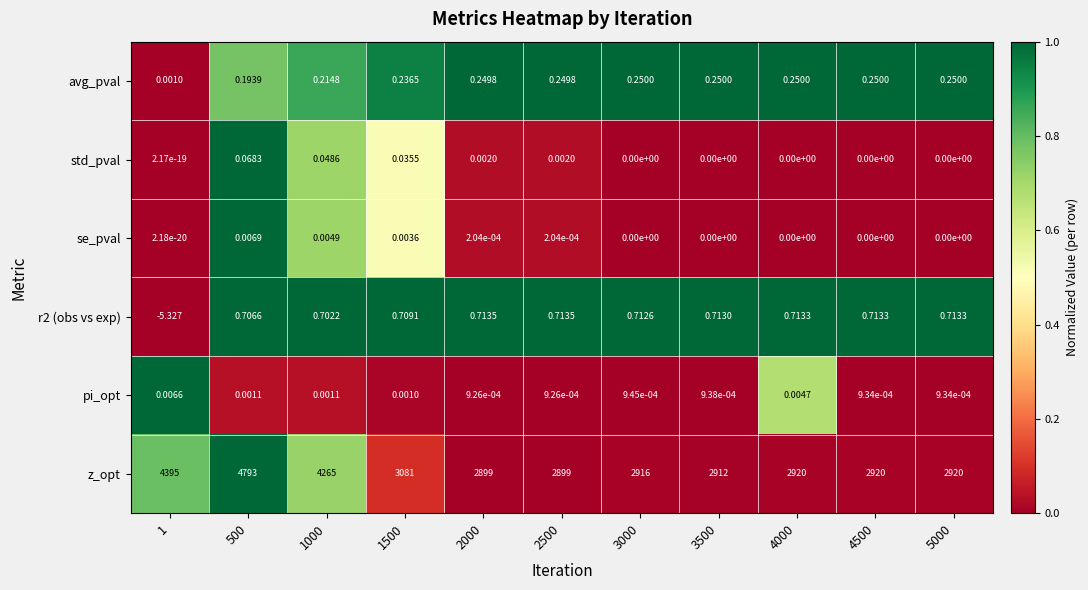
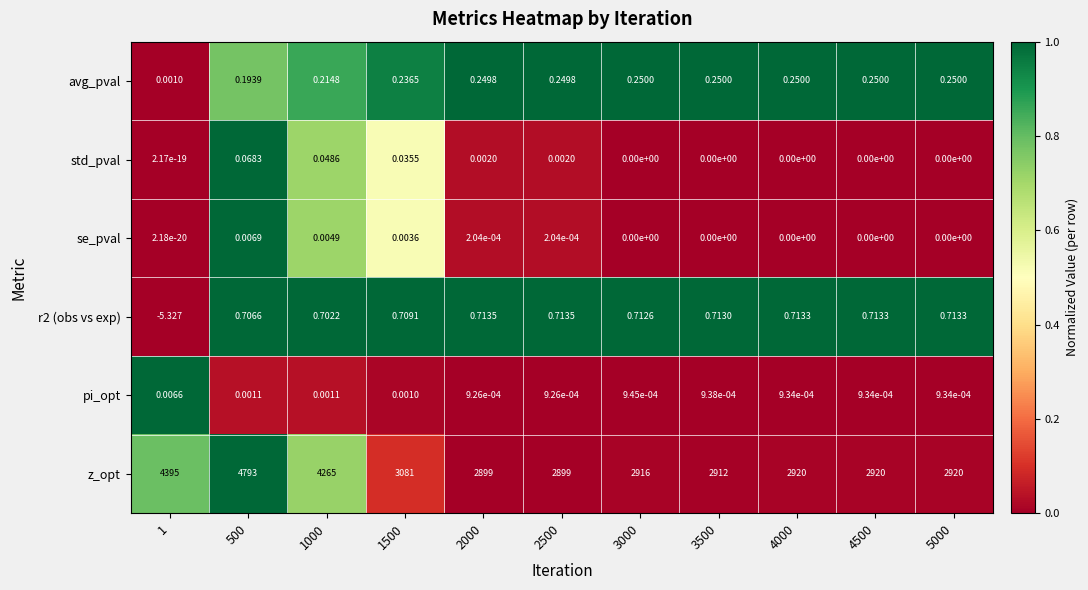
  {
    "avg_pval": {
      "1": "0.0010",
      "500": "0.1939",
      "1000": "0.2148",
      "1500": "0.2365",
      "2000": "0.2498",
      "2500": "0.2498",
      "3000": "0.2500",
      "3500": "0.2500",
      "4000": "0.2500",
      "4500": "0.2500",
      "5000": "0.2500"
    },
    "std_pval": {
      "1": "2.17e-19",
      "500": "0.0683",
      "1000": "0.0486",
      "1500": "0.0355",
      "2000": "0.0020",
      "2500": "0.0020",
      "3000": "0.00e+00",
      "3500": "0.00e+00",
      "4000": "0.00e+00",
      "4500": "0.00e+00",
      "5000": "0.00e+00"
    },
    "se_pval": {
      "1": "2.18e-20",
      "500": "0.0069",
      "1000": "0.0049",
      "1500": "0.0036",
      "2000": "2.04e-04",
      "2500": "2.04e-04",
      "3000": "0.00e+00",
      "3500": "0.00e+00",
      "4000": "0.00e+00",
      "4500": "0.00e+00",
      "5000": "0.00e+00"
    },
    "r2 (obs vs exp)": {
      "1": "-5.327",
      "500": "0.7066",
      "1000": "0.7022",
      "1500": "0.7091",
      "2000": "0.7135",
      "2500": "0.7135",
      "3000": "0.7126",
      "3500": "0.7130",
      "4000": "0.7133",
      "4500": "0.7133",
      "5000": "0.7133"
    },
    "pi_opt": {
      "1": "0.0066",
      "500": "0.0011",
      "1000": "0.0011",
      "1500": "0.0010",
      "2000": "9.26e-04",
      "2500": "9.26e-04",
      "3000": "9.45e-04",
      "3500": "9.38e-04",
-     "4000": "0.0047",
+     "4000": "9.34e-04",
      "4500": "9.34e-04",
      "5000": "9.34e-04"
    },
    "z_opt": {
      "1": "4395",
      "500": "4793",
      "1000": "4265",
      "1500": "3081",
      "2000": "2899",
      "2500": "2899",
      "3000": "2916",
      "3500": "2912",
      "4000": "2920",
      "4500": "2920",
      "5000": "2920"
    }
  }
